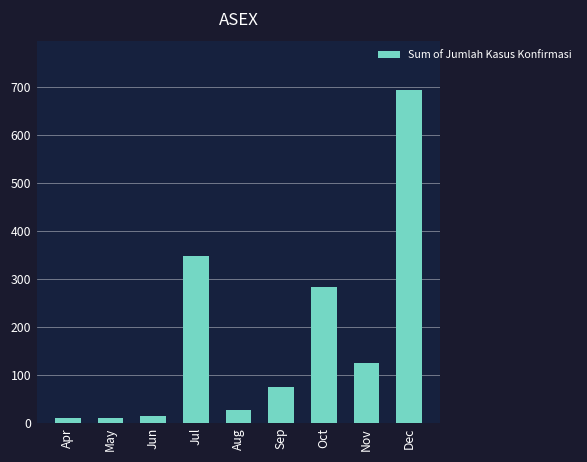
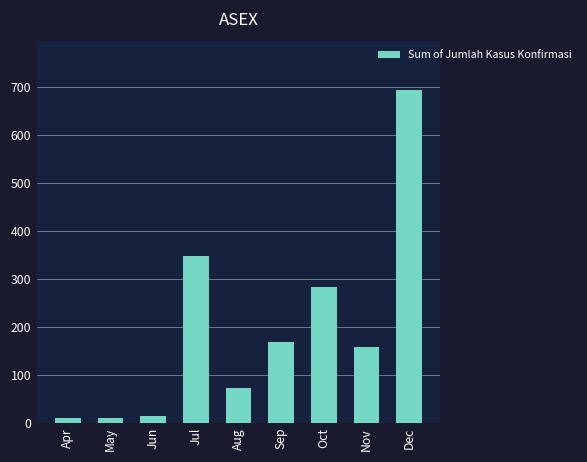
  {
    "Apr": 10,
    "May": 10,
    "Jun": 10,
    "Jul": 350,
-   "Aug": 30,
-   "Sep": 80,
+   "Aug": 70,
+   "Sep": 170,
    "Oct": 280,
-   "Nov": 130,
+   "Nov": 160,
    "Dec": 690
  }
